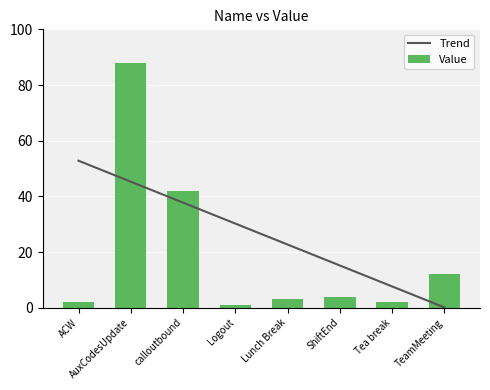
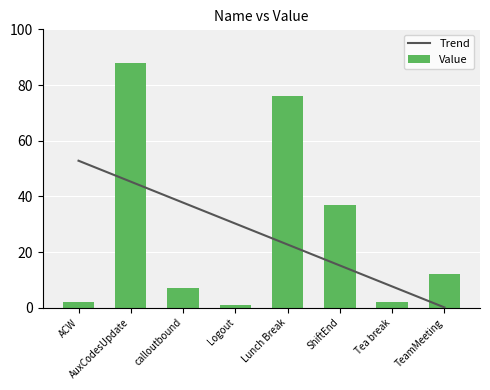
  {
    "Trend": {
      "ACW": 53,
      "AuxCodesUpdate": 45,
      "calloutbound": 38,
      "Logout": 30,
      "Lunch Break": 23,
      "ShiftEnd": 15,
      "Tea break": 8,
      "TeamMeeting": 0
    },
    "Value": {
      "ACW": 2,
      "AuxCodesUpdate": 88,
-     "calloutbound": 42,
+     "calloutbound": 7,
      "Logout": 1,
-     "Lunch Break": 3,
-     "ShiftEnd": 4,
+     "Lunch Break": 76,
+     "ShiftEnd": 37,
      "Tea break": 2,
      "TeamMeeting": 12
    }
  }
